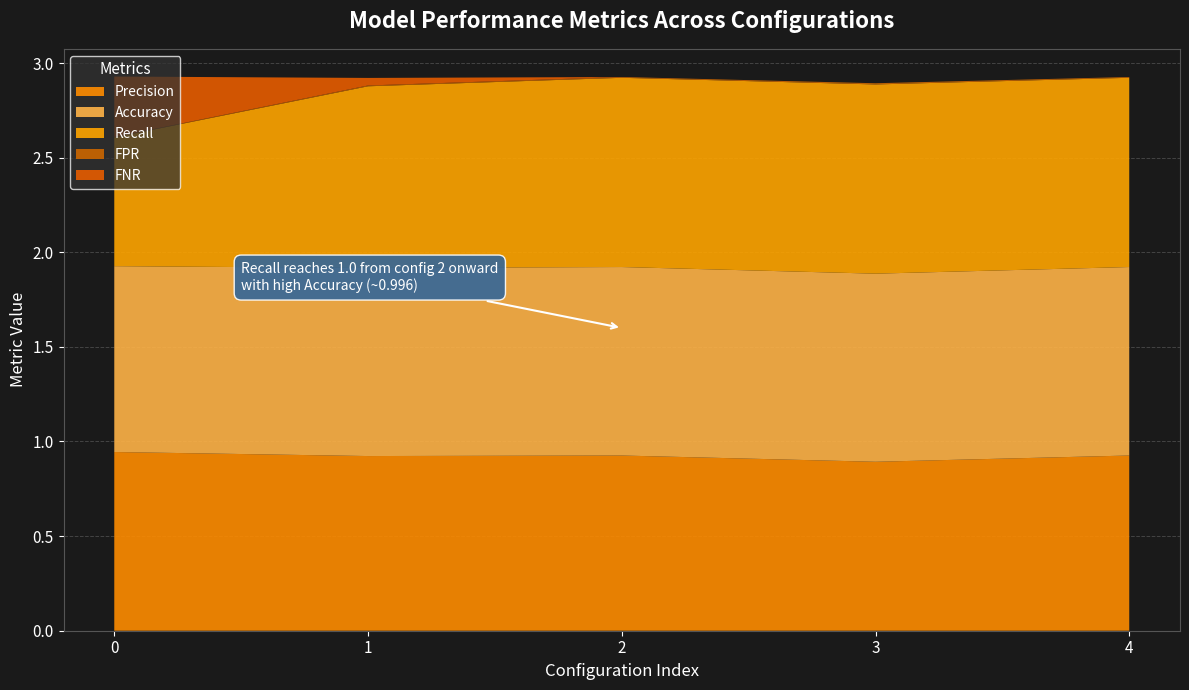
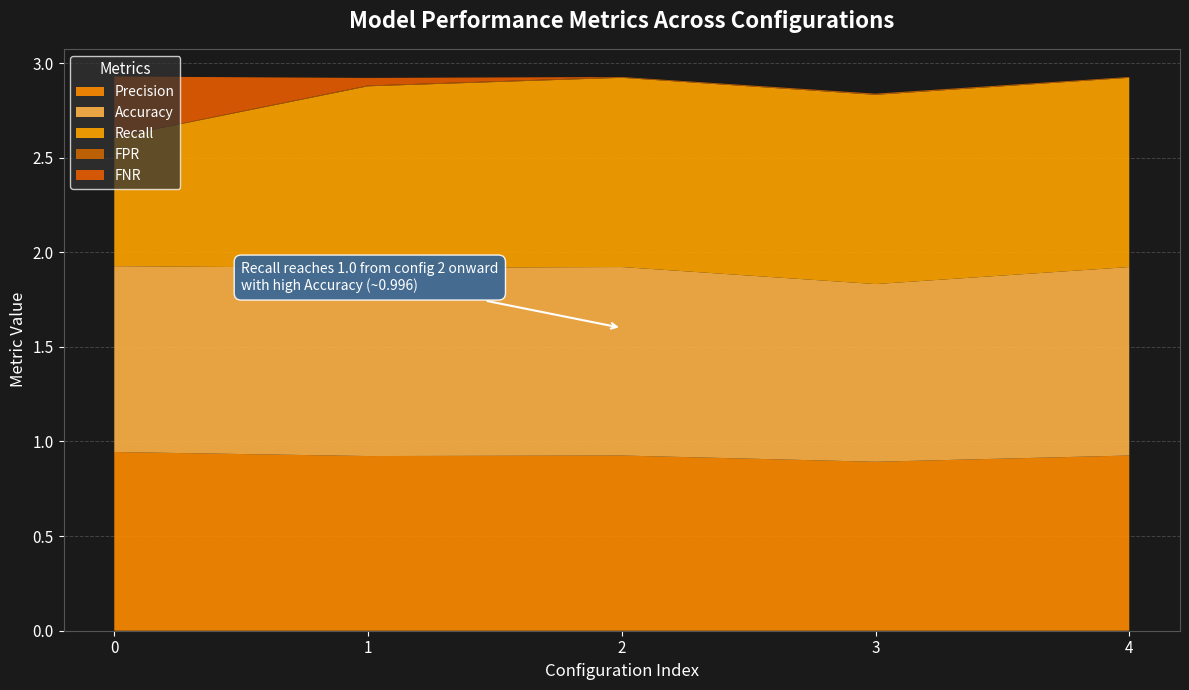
  {
    "Accuracy": {
      "0": 0.98,
      "2": 1.00,
-     "3": 0.99,
+     "3": 0.94,
      "4": 1.00
    }
  }
